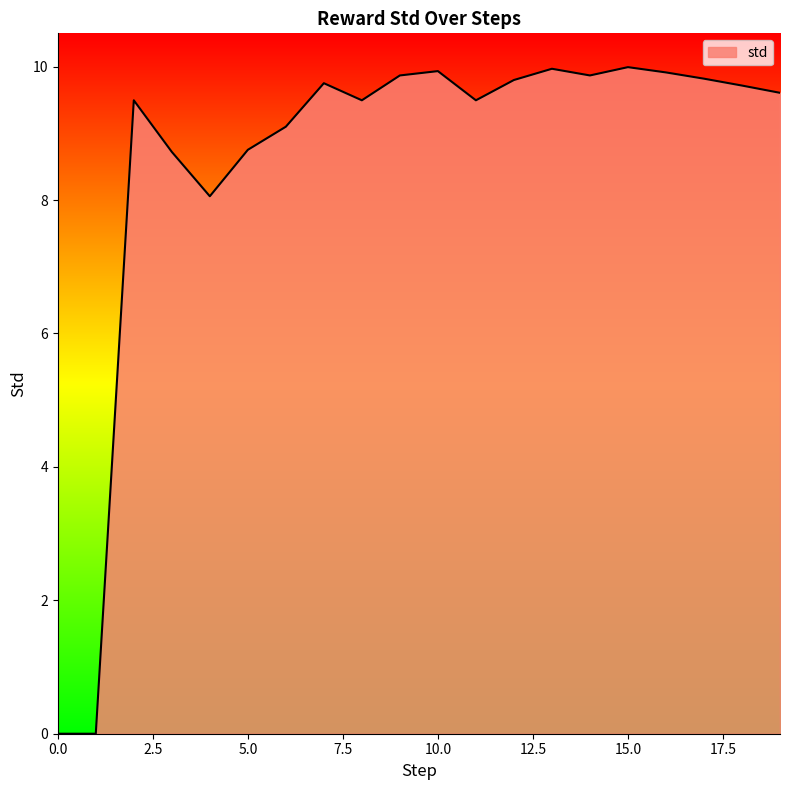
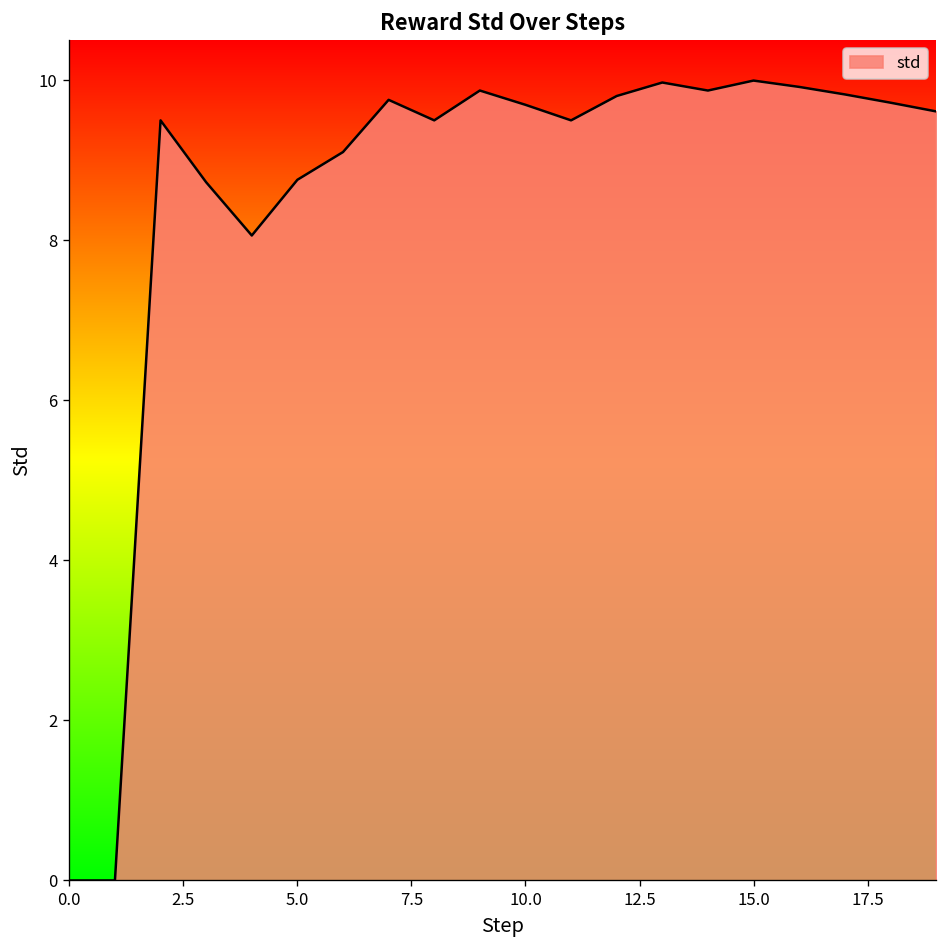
  {
    "0.0": 0.0,
    "5.0": 8.8,
-   "10.0": 9.9,
+   "10.0": 9.7,
    "15.0": 10.0
  }
